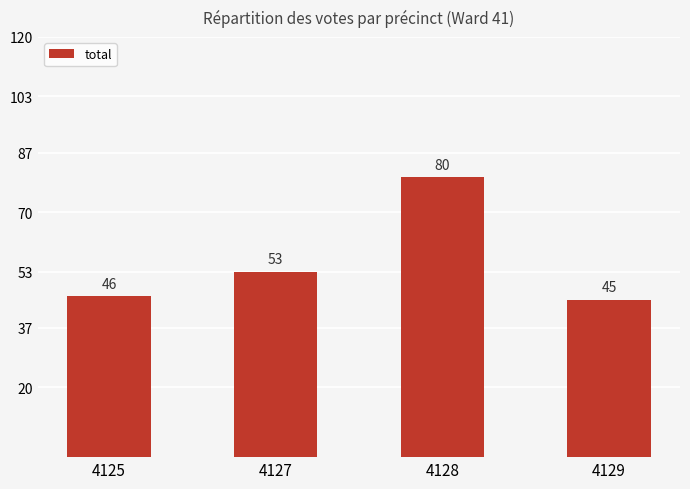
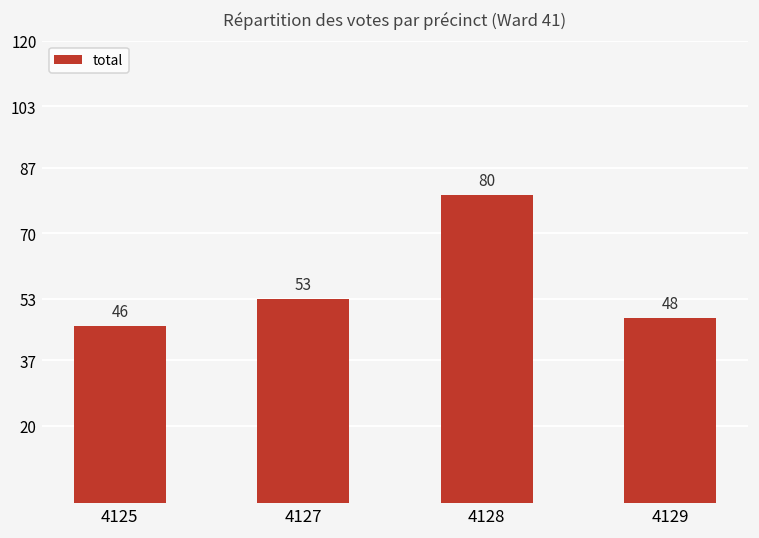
  {
    "4125": 46,
    "4127": 53,
    "4128": 80,
-   "4129": 45
+   "4129": 48
  }
